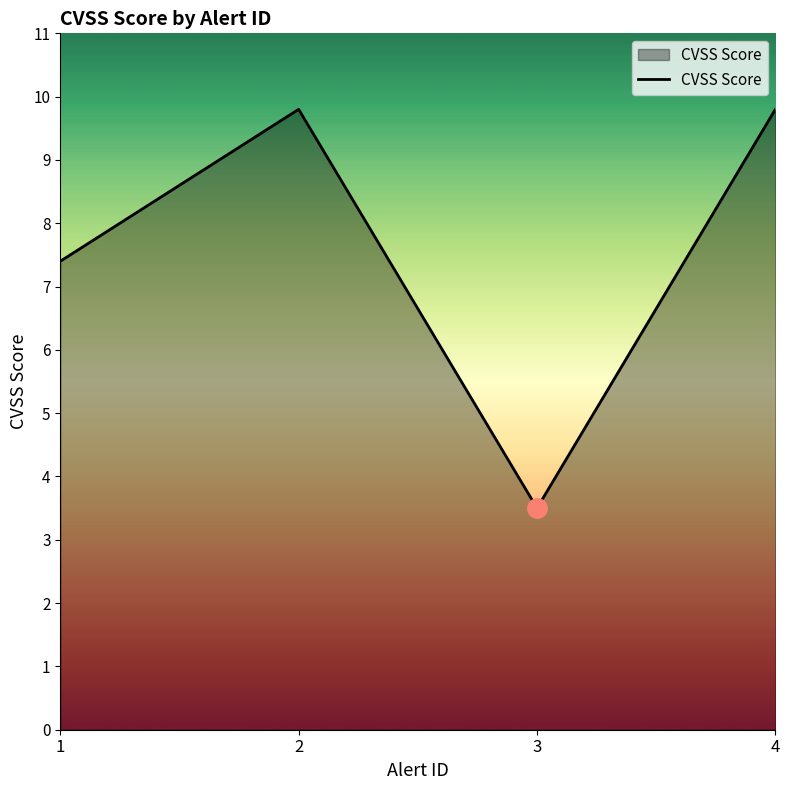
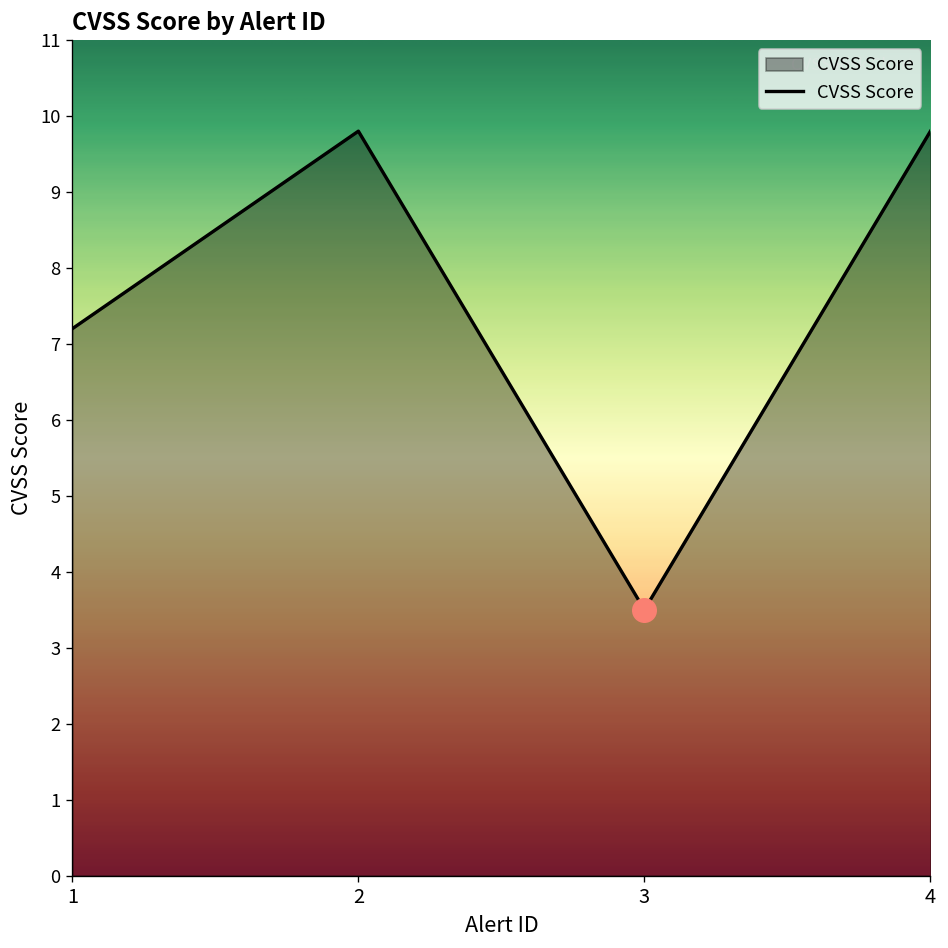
  {
    "CVSS Score": {
-     "1": 7.4,
+     "1": 7.2,
      "2": 9.8,
      "4": 9.8
    }
  }
